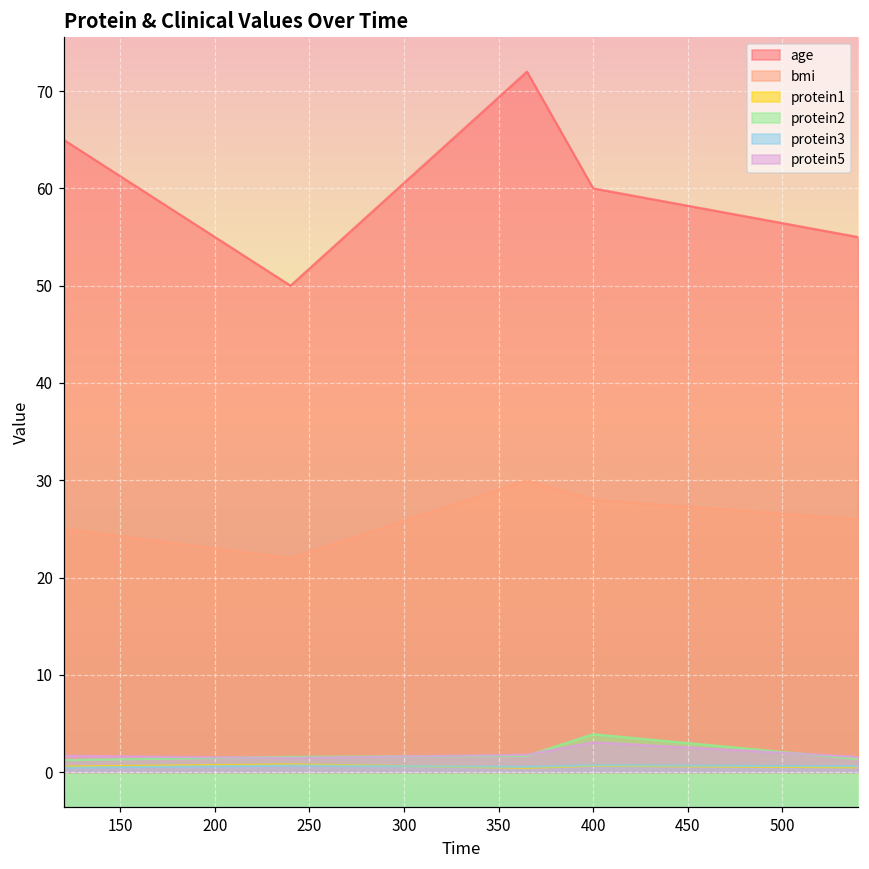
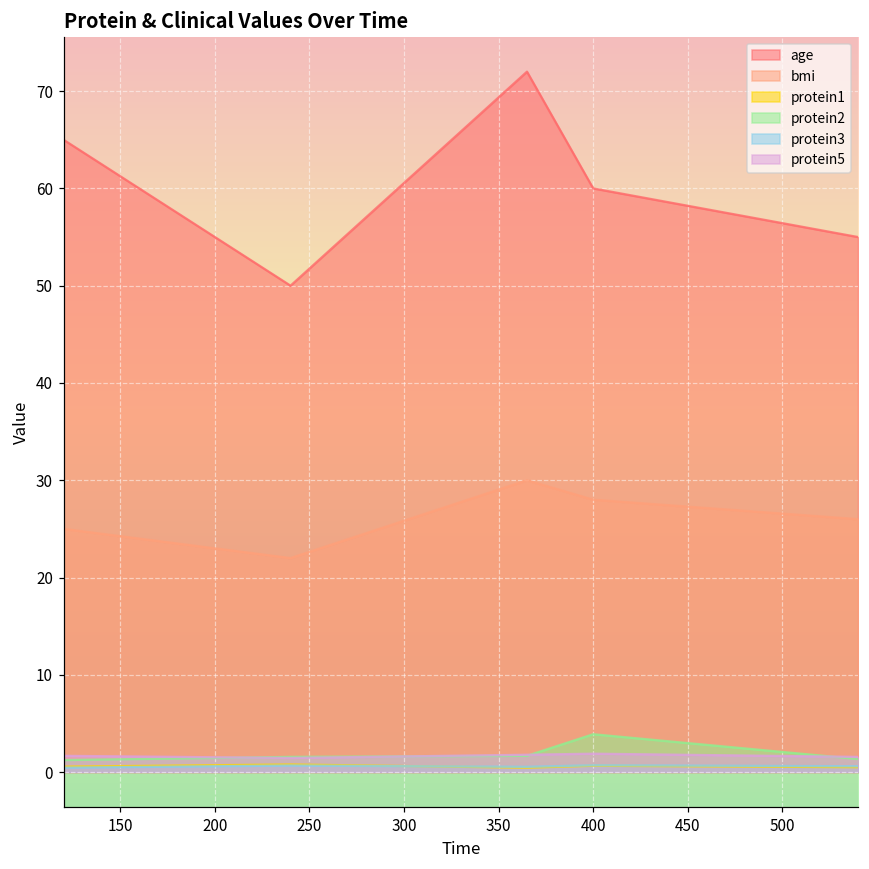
  {
    "protein2": {
      "400": 4
    },
    "protein5": {
-     "400": 3
+     "400": 2
    }
  }
